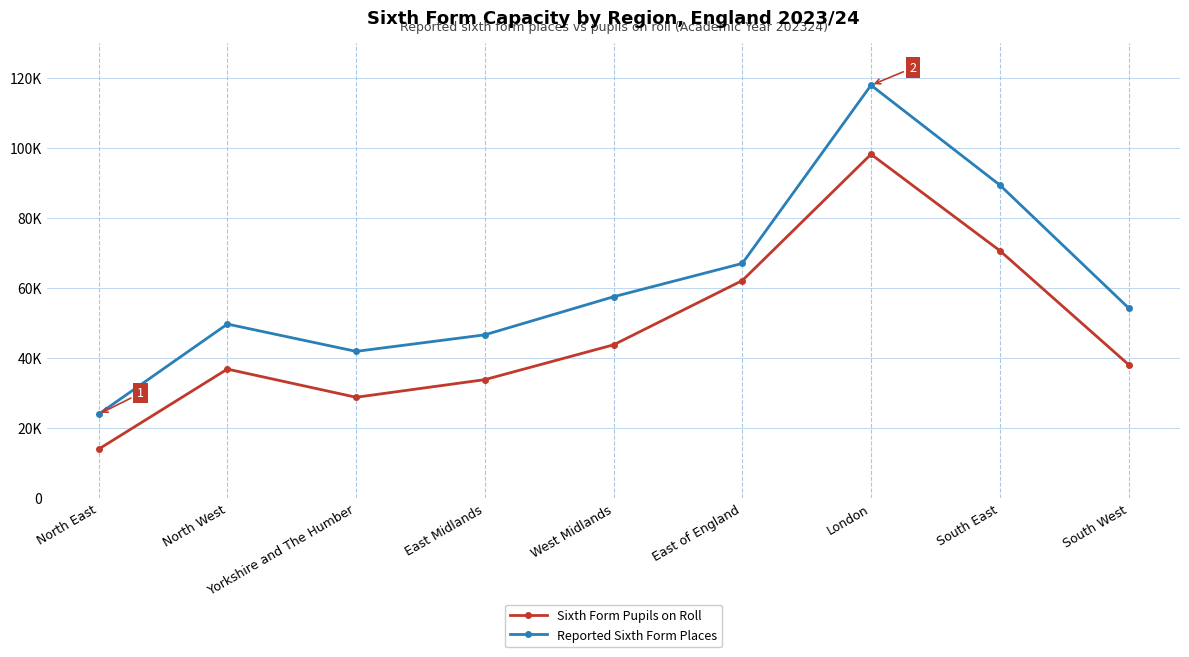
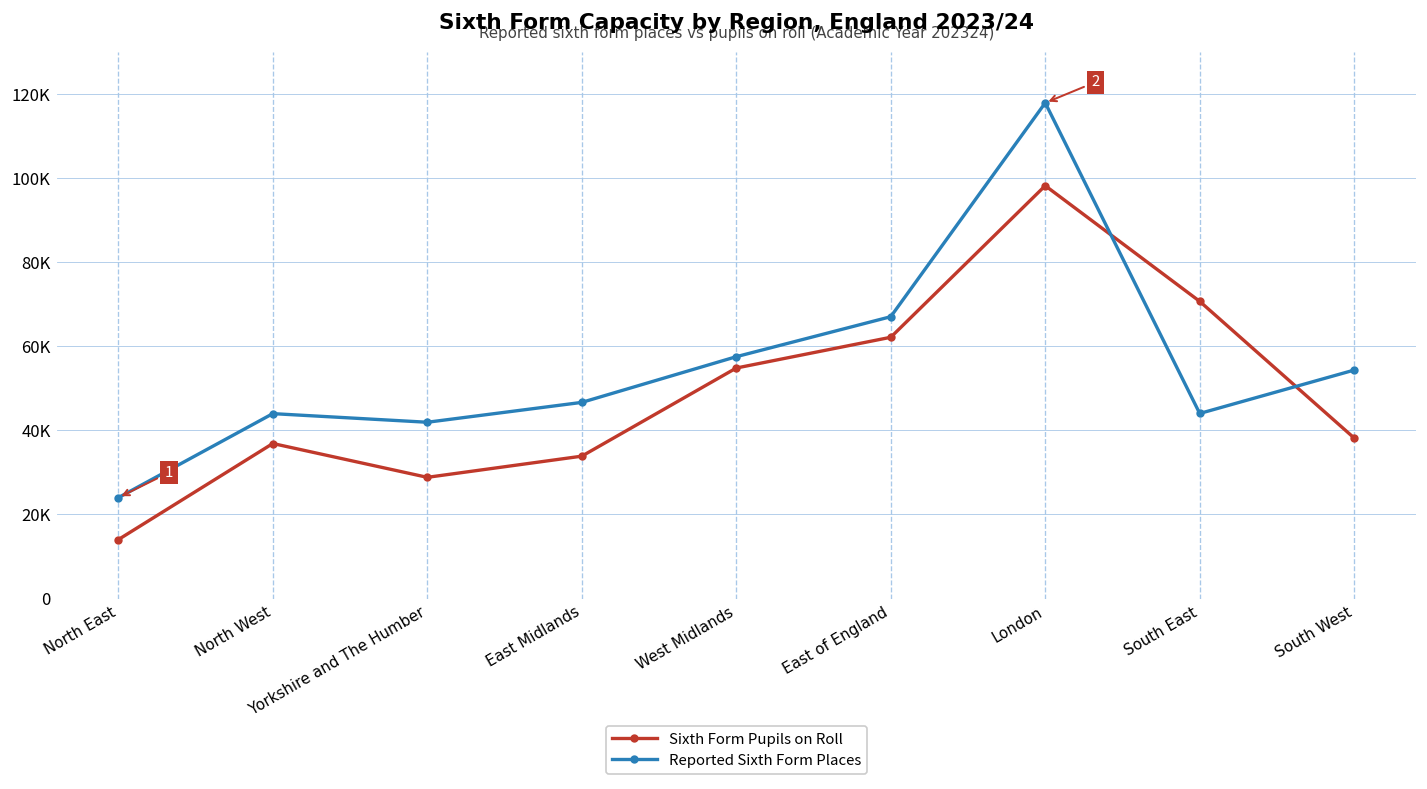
  {
    "Sixth Form Pupils on Roll": {
      "North East": 14000,
      "North West": 37000,
      "Yorkshire and The Humber": 29000,
      "East Midlands": 34000,
-     "West Midlands": 44000,
+     "West Midlands": 55000,
      "East of England": 62000,
      "London": 98000,
      "South East": 71000,
      "South West": 38000
    },
    "Reported Sixth Form Places": {
      "North East": 24000,
-     "North West": 50000,
+     "North West": 44000,
      "Yorkshire and The Humber": 42000,
      "East Midlands": 47000,
      "West Midlands": 58000,
      "East of England": 67000,
      "London": 118000,
-     "South East": 89000,
+     "South East": 44000,
      "South West": 54000
    }
  }
